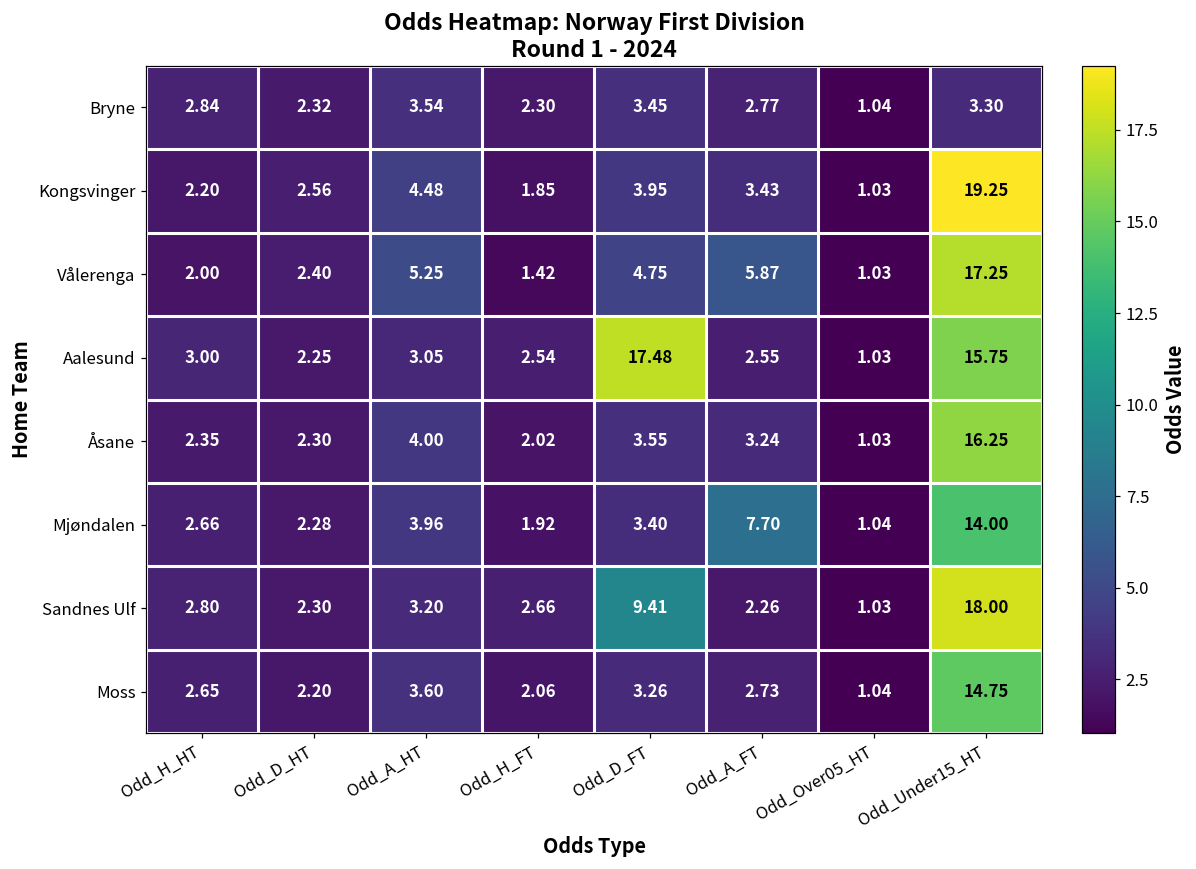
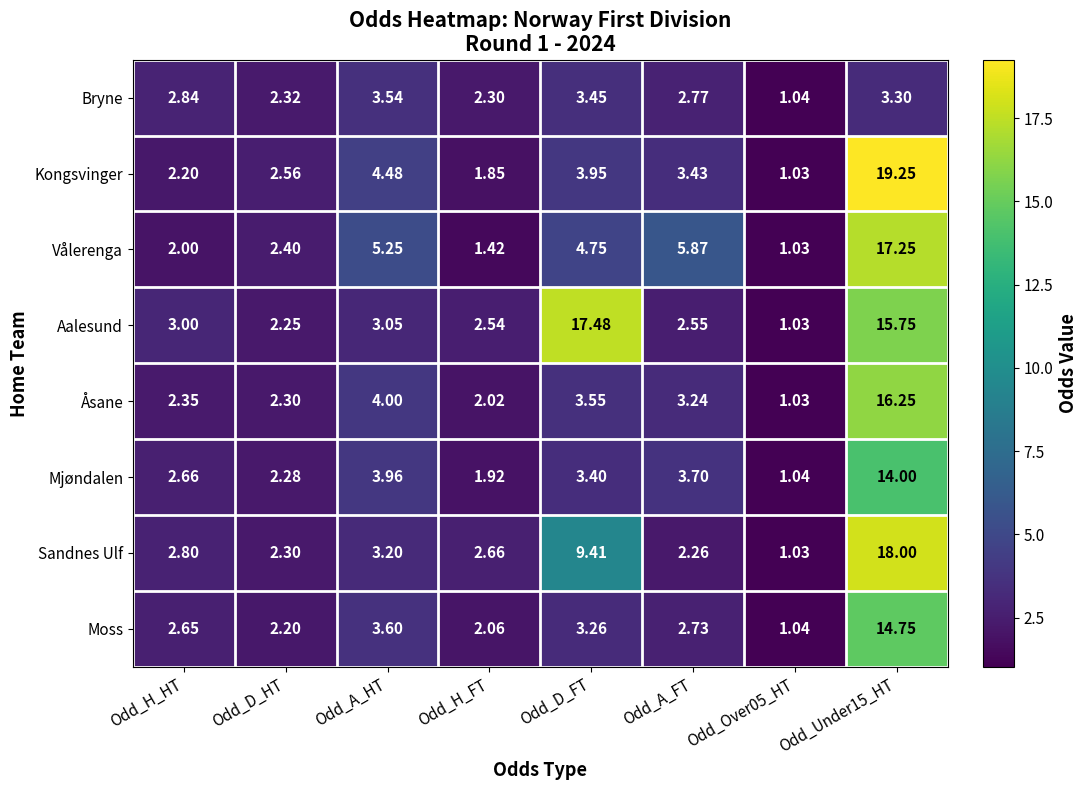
  {
    "Bryne": {
      "Odd_H_HT": 2.84,
      "Odd_D_HT": 2.32,
      "Odd_A_HT": 3.54,
      "Odd_H_FT": 2.30,
      "Odd_D_FT": 3.45,
      "Odd_A_FT": 2.77,
      "Odd_Over05_HT": 1.04,
      "Odd_Under15_HT": 3.30
    },
    "Kongsvinger": {
      "Odd_H_HT": 2.20,
      "Odd_D_HT": 2.56,
      "Odd_A_HT": 4.48,
      "Odd_H_FT": 1.85,
      "Odd_D_FT": 3.95,
      "Odd_A_FT": 3.43,
      "Odd_Over05_HT": 1.03,
      "Odd_Under15_HT": 19.25
    },
    "Vålerenga": {
      "Odd_H_HT": 2.00,
      "Odd_D_HT": 2.40,
      "Odd_A_HT": 5.25,
      "Odd_H_FT": 1.42,
      "Odd_D_FT": 4.75,
      "Odd_A_FT": 5.87,
      "Odd_Over05_HT": 1.03,
      "Odd_Under15_HT": 17.25
    },
    "Aalesund": {
      "Odd_H_HT": 3.00,
      "Odd_D_HT": 2.25,
      "Odd_A_HT": 3.05,
      "Odd_H_FT": 2.54,
      "Odd_D_FT": 17.48,
      "Odd_A_FT": 2.55,
      "Odd_Over05_HT": 1.03,
      "Odd_Under15_HT": 15.75
    },
    "Åsane": {
      "Odd_H_HT": 2.35,
      "Odd_D_HT": 2.30,
      "Odd_A_HT": 4.00,
      "Odd_H_FT": 2.02,
      "Odd_D_FT": 3.55,
      "Odd_A_FT": 3.24,
      "Odd_Over05_HT": 1.03,
      "Odd_Under15_HT": 16.25
    },
    "Mjøndalen": {
      "Odd_H_HT": 2.66,
      "Odd_D_HT": 2.28,
      "Odd_A_HT": 3.96,
      "Odd_H_FT": 1.92,
      "Odd_D_FT": 3.40,
-     "Odd_A_FT": 7.70,
+     "Odd_A_FT": 3.70,
      "Odd_Over05_HT": 1.04,
      "Odd_Under15_HT": 14.00
    },
    "Sandnes Ulf": {
      "Odd_H_HT": 2.80,
      "Odd_D_HT": 2.30,
      "Odd_A_HT": 3.20,
      "Odd_H_FT": 2.66,
      "Odd_D_FT": 9.41,
      "Odd_A_FT": 2.26,
      "Odd_Over05_HT": 1.03,
      "Odd_Under15_HT": 18.00
    },
    "Moss": {
      "Odd_H_HT": 2.65,
      "Odd_D_HT": 2.20,
      "Odd_A_HT": 3.60,
      "Odd_H_FT": 2.06,
      "Odd_D_FT": 3.26,
      "Odd_A_FT": 2.73,
      "Odd_Over05_HT": 1.04,
      "Odd_Under15_HT": 14.75
    }
  }
